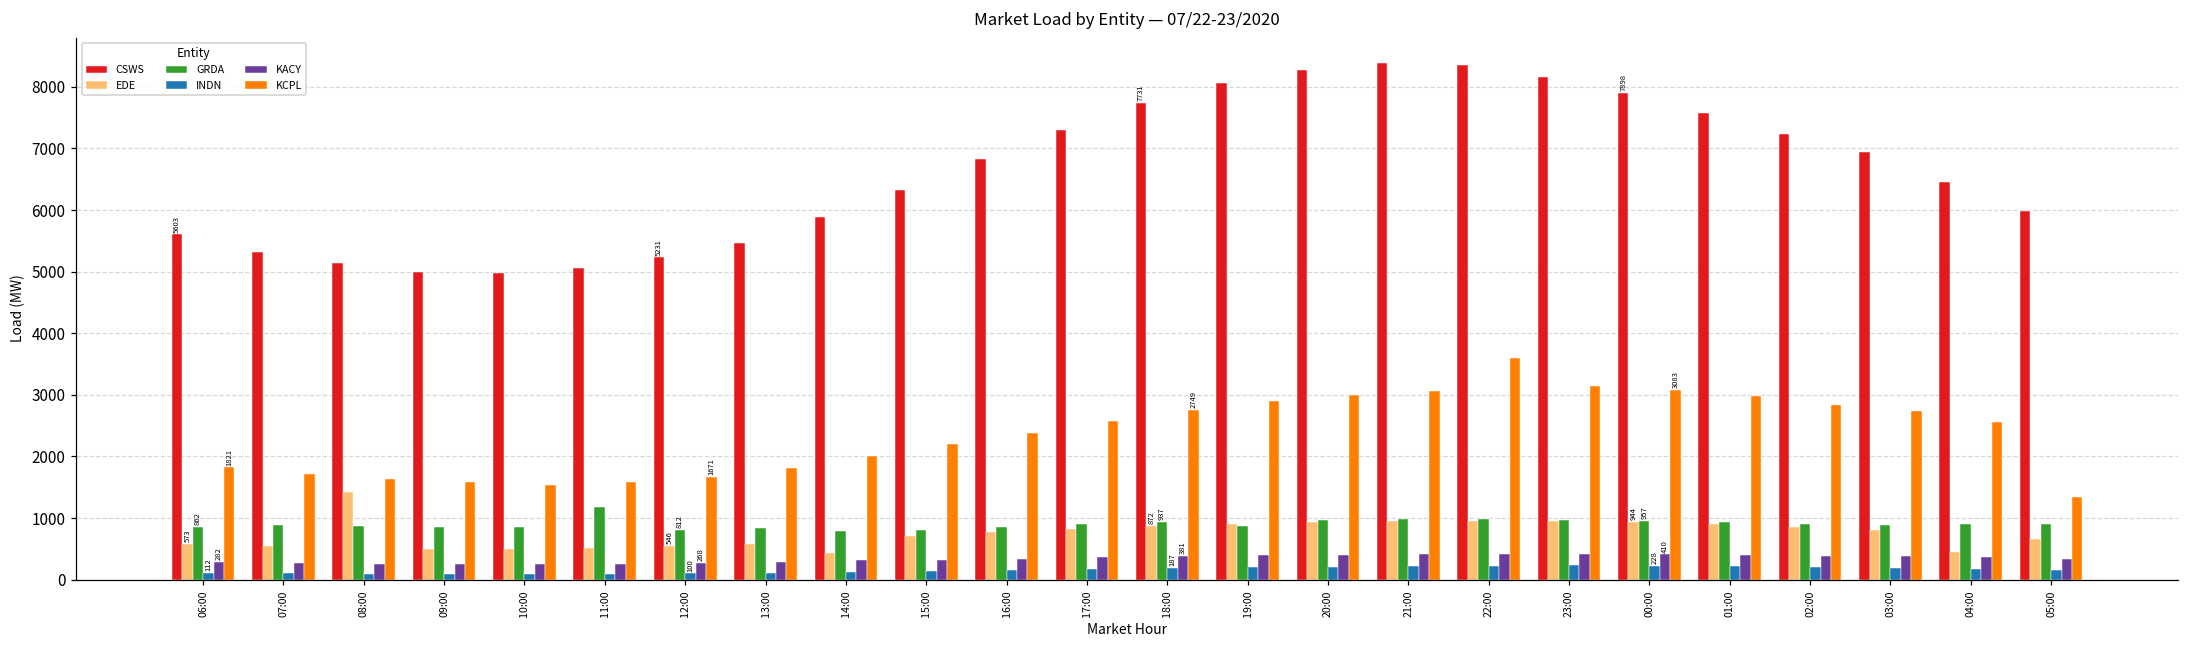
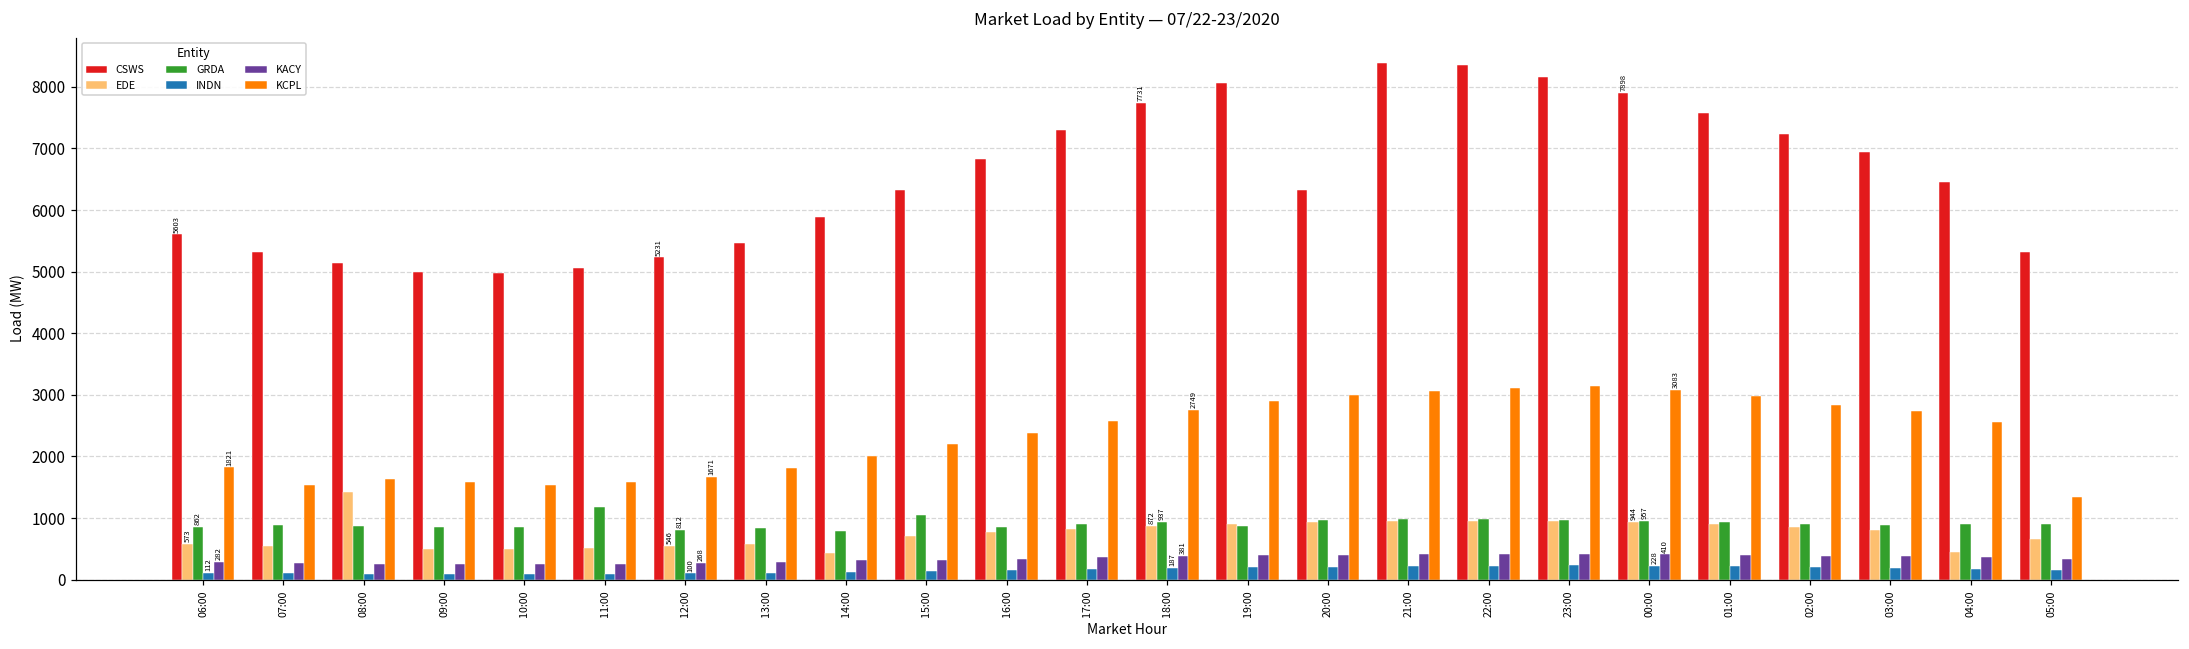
  {
    "CSWS": {
      "07:00": 5300,
      "08:00": 5100,
      "09:00": 5000,
      "10:00": 5000,
      "11:00": 5100,
      "13:00": 5500,
      "14:00": 5900,
      "15:00": 6300,
      "16:00": 6800,
      "17:00": 7300,
      "19:00": 8100,
-     "20:00": 8300,
+     "20:00": 6300,
      "21:00": 8400,
      "22:00": 8400,
      "23:00": 8200,
      "01:00": 7600,
      "02:00": 7200,
      "03:00": 6900,
      "04:00": 6500,
-     "05:00": 6000
+     "05:00": 5300
    },
    "EDE": {
      "18:00": 872,
      "00:00": 944
    },
    "GRDA": {
      "07:00": 900,
      "08:00": 900,
      "09:00": 900,
      "10:00": 900,
      "11:00": 1200,
      "13:00": 800,
      "14:00": 800,
-     "15:00": 800,
+     "15:00": 1000,
      "16:00": 900,
      "17:00": 900,
      "19:00": 900,
      "20:00": 1000,
      "21:00": 1000,
      "22:00": 1000,
      "23:00": 1000,
      "01:00": 900,
      "02:00": 900,
      "03:00": 900,
      "04:00": 900,
      "05:00": 900
    },
    "INDN": {
      "06:00": 112,
      "18:00": 187,
      "00:00": 228
    },
    "KACY": {
      "06:00": 282,
      "12:00": 268
    },
    "KCPL": {
-     "07:00": 1700,
+     "07:00": 1500,
      "08:00": 1600,
      "09:00": 1600,
      "10:00": 1500,
      "11:00": 1600,
      "13:00": 1800,
      "14:00": 2000,
      "15:00": 2200,
      "16:00": 2400,
      "17:00": 2600,
      "19:00": 2900,
      "20:00": 3000,
      "21:00": 3100,
-     "22:00": 3600,
+     "22:00": 3100,
      "23:00": 3100,
      "01:00": 3000,
      "02:00": 2800,
      "03:00": 2700,
      "04:00": 2600,
      "05:00": 1300
    }
  }
